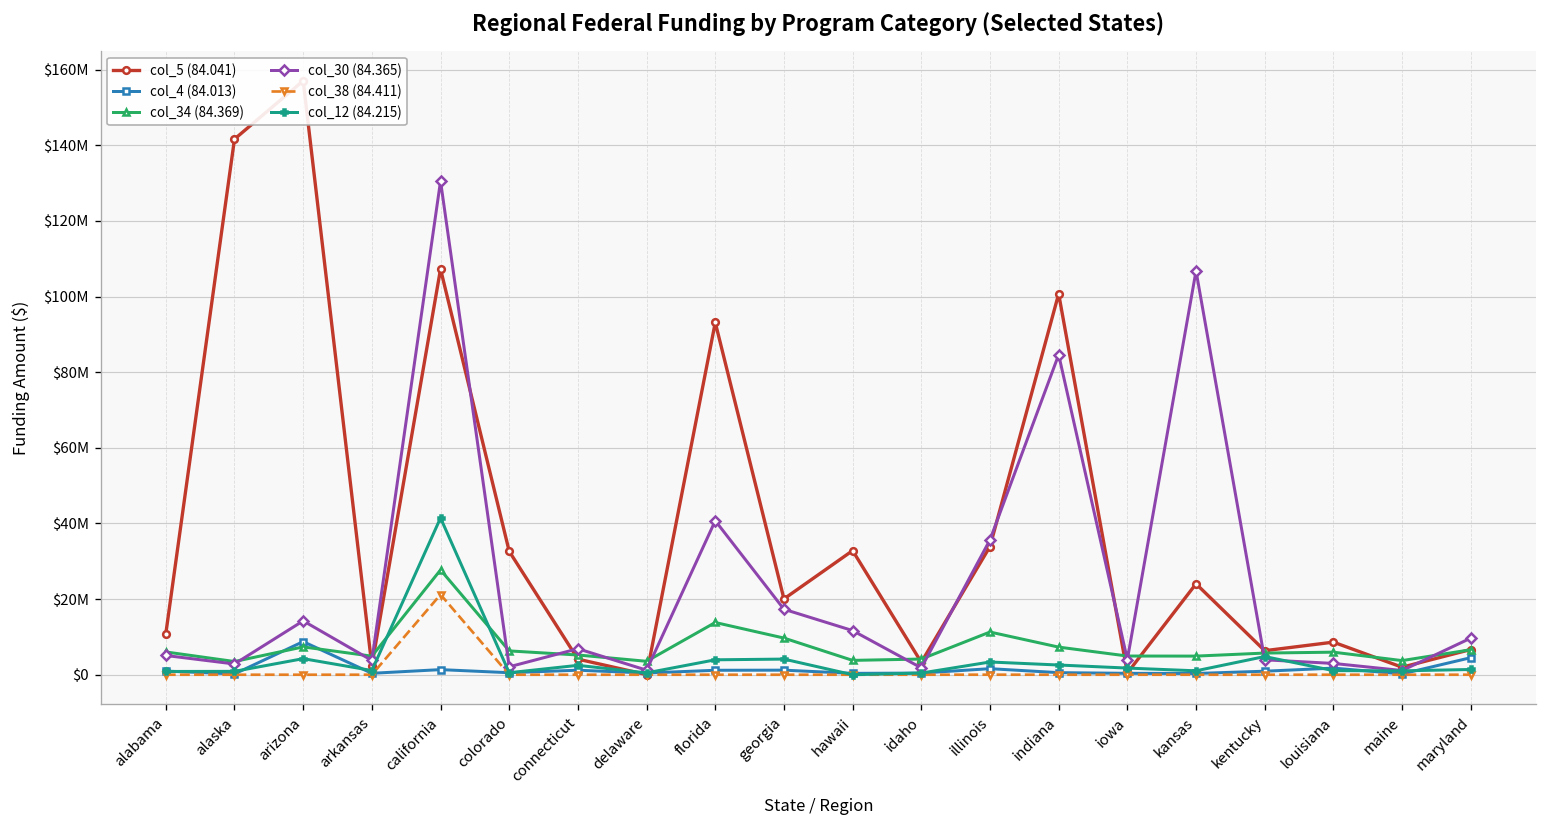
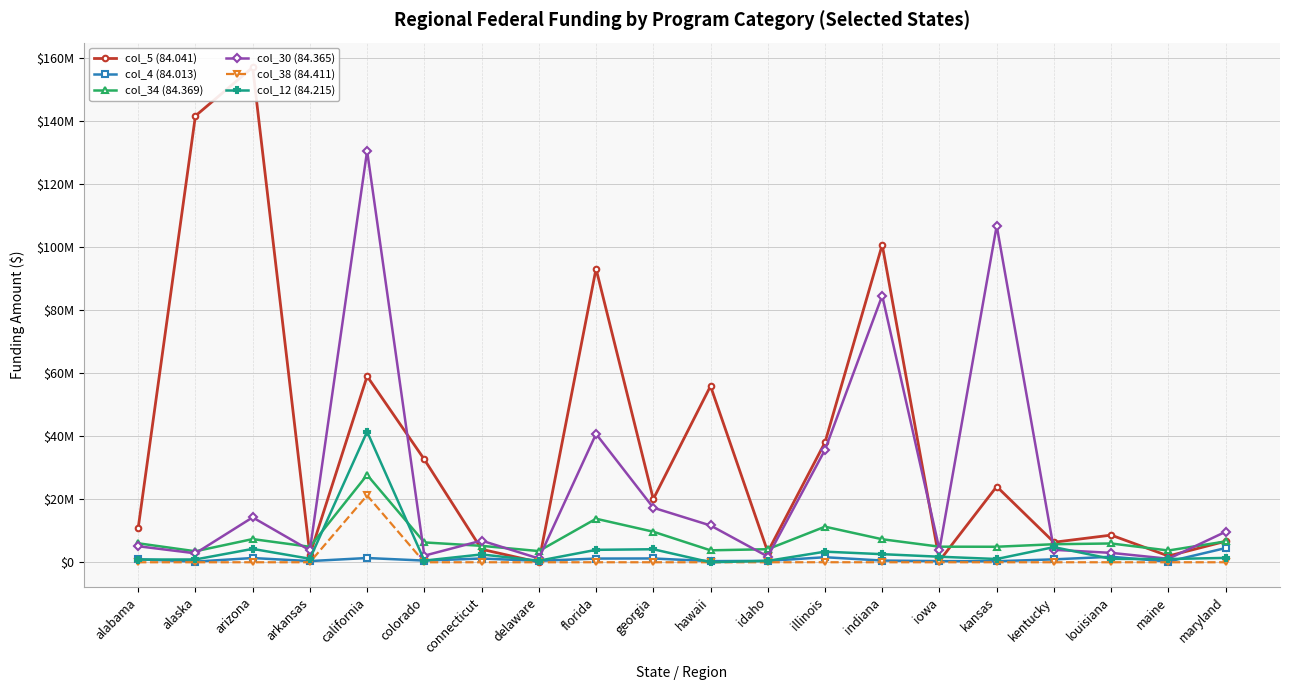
  {
    "col_5 (84.041)": {
      "alabama": "$11000000",
      "alaska": "$142000000",
      "arkansas": "$2000000",
-     "california": "$107000000",
+     "california": "$59000000",
      "colorado": "$33000000",
      "connecticut": "$4000000",
      "florida": "$93000000",
      "georgia": "$20000000",
-     "hawaii": "$33000000",
+     "hawaii": "$56000000",
      "idaho": "$3000000",
-     "illinois": "$34000000",
+     "illinois": "$38000000",
      "indiana": "$101000000",
      "kansas": "$24000000",
      "louisiana": "$9000000",
      "maine": "$2000000"
    },
    "col_4 (84.013)": {
-     "arizona": "$9000000",
+     "arizona": "$1000000",
      "california": "$1000000",
      "connecticut": "$1000000",
      "florida": "$1000000",
      "georgia": "$1000000",
      "illinois": "$2000000",
      "kentucky": "$1000000",
      "maryland": "$5000000"
    },
    "col_30 (84.365)": {
      "alabama": "$5000000",
      "arizona": "$14000000",
      "arkansas": "$4000000",
      "california": "$131000000",
      "colorado": "$2000000",
      "connecticut": "$7000000",
      "florida": "$41000000",
      "georgia": "$17000000",
      "hawaii": "$12000000",
      "idaho": "$2000000",
      "illinois": "$36000000",
      "indiana": "$85000000",
      "iowa": "$4000000",
      "kansas": "$107000000",
      "kentucky": "$4000000",
      "louisiana": "$3000000",
      "maryland": "$10000000"
    },
    "col_38 (84.411)": {
      "alabama": "$0",
      "arizona": "$0",
      "california": "$21000000",
      "connecticut": "$0",
      "florida": "$0",
      "georgia": "$0",
      "illinois": "$0",
      "kentucky": "$0",
      "louisiana": "$0",
      "maryland": "$0"
    }
  }
